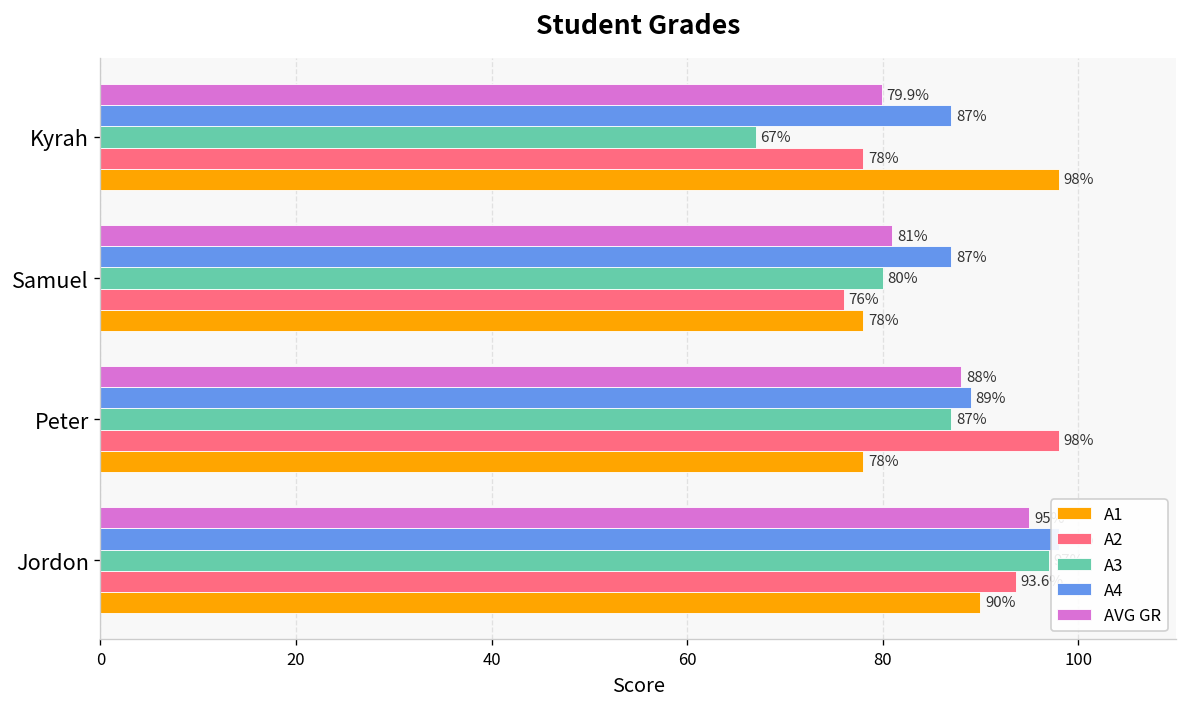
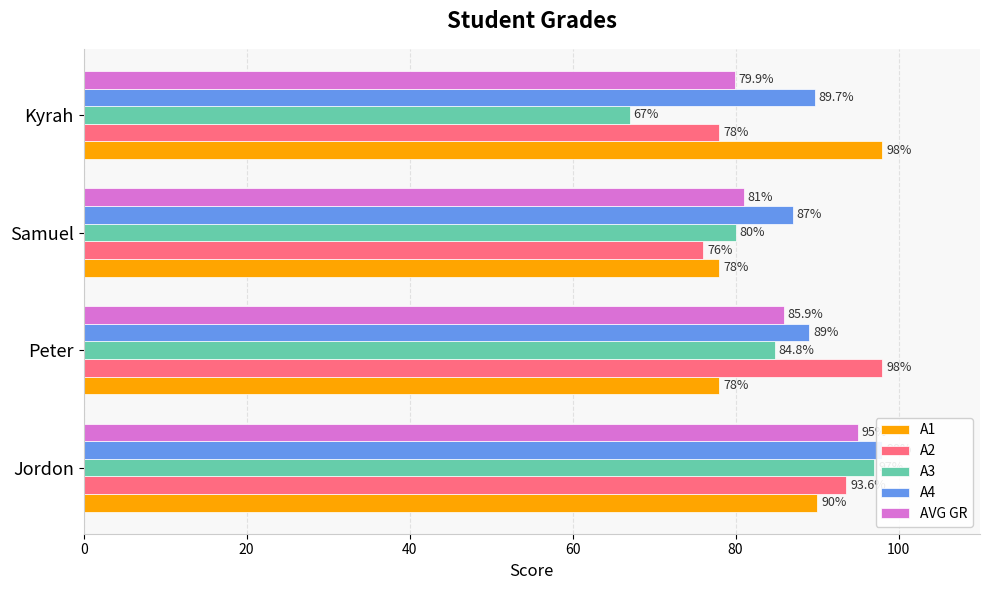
  {
    "A1": {
      "Kyrah": "98%",
      "Samuel": "78%",
      "Peter": "78%",
      "Jordon": "90%"
    },
    "A2": {
      "Kyrah": "78%",
      "Samuel": "76%",
      "Peter": "98%"
    },
    "A3": {
      "Kyrah": "67%",
      "Samuel": "80%",
-     "Peter": "87%"
+     "Peter": "84.8%"
    },
    "A4": {
-     "Kyrah": "87%",
+     "Kyrah": "89.7%",
      "Samuel": "87%",
      "Peter": "89%"
    },
    "AVG GR": {
      "Kyrah": "79.9%",
      "Samuel": "81%",
-     "Peter": "88%"
+     "Peter": "85.9%"
    }
  }
